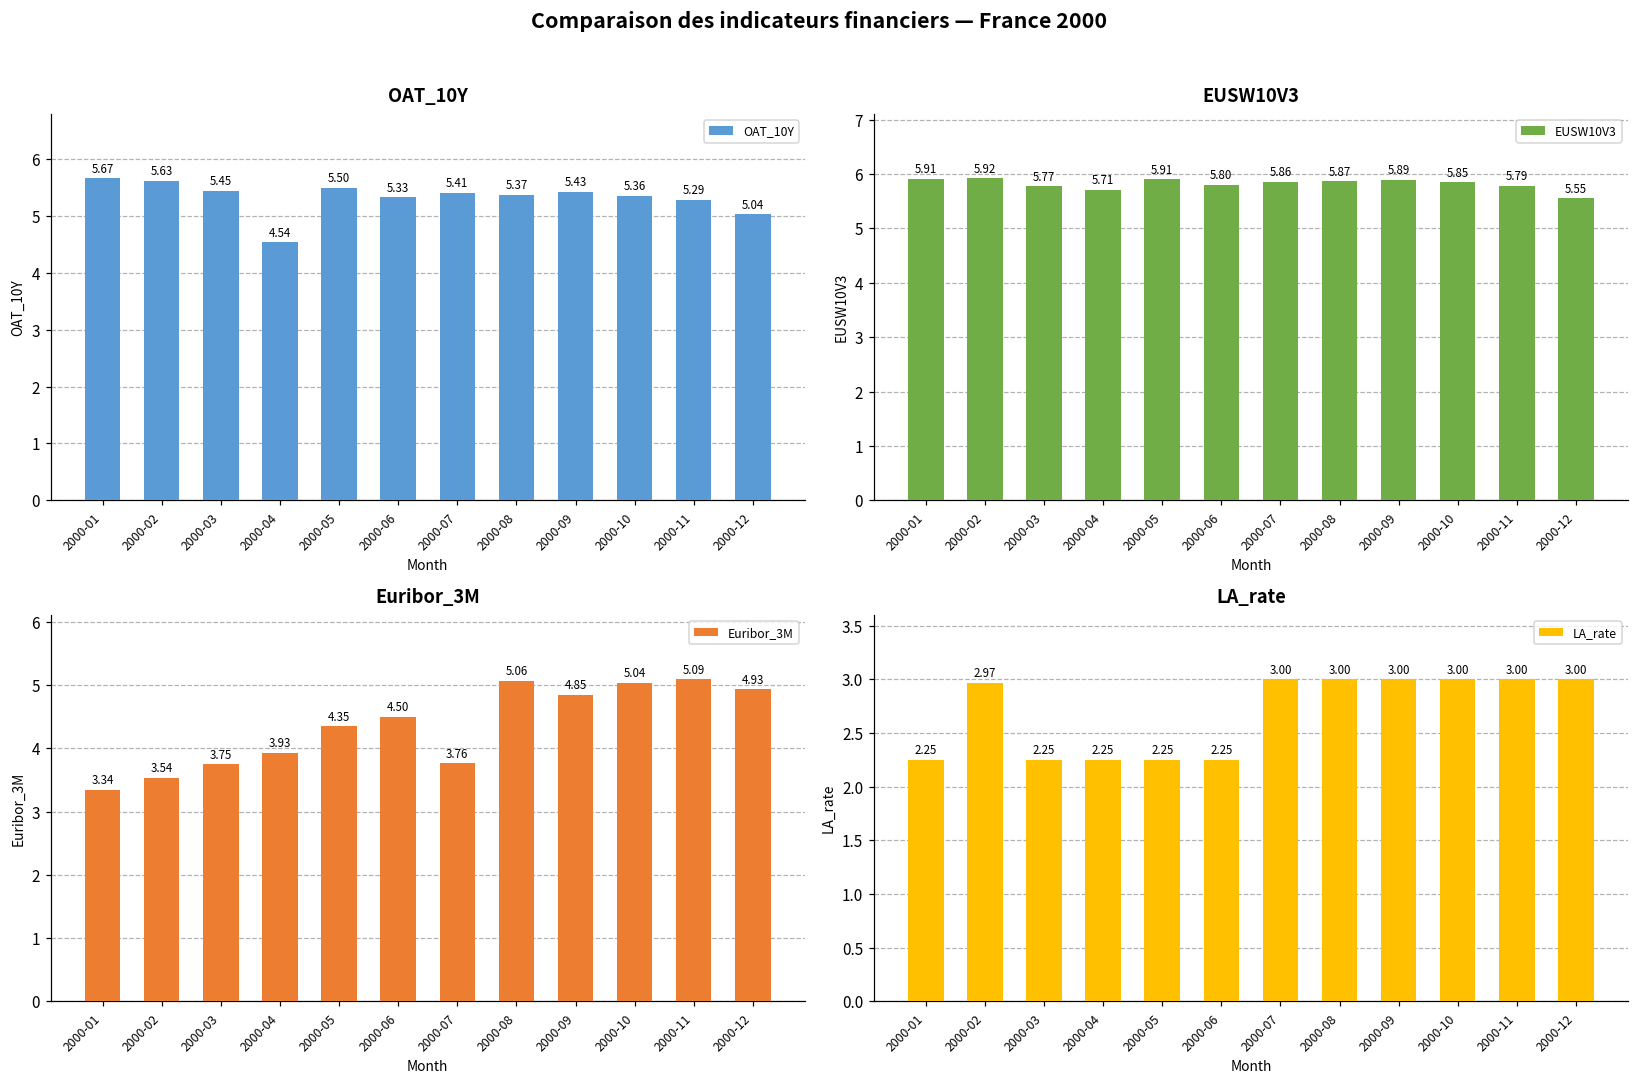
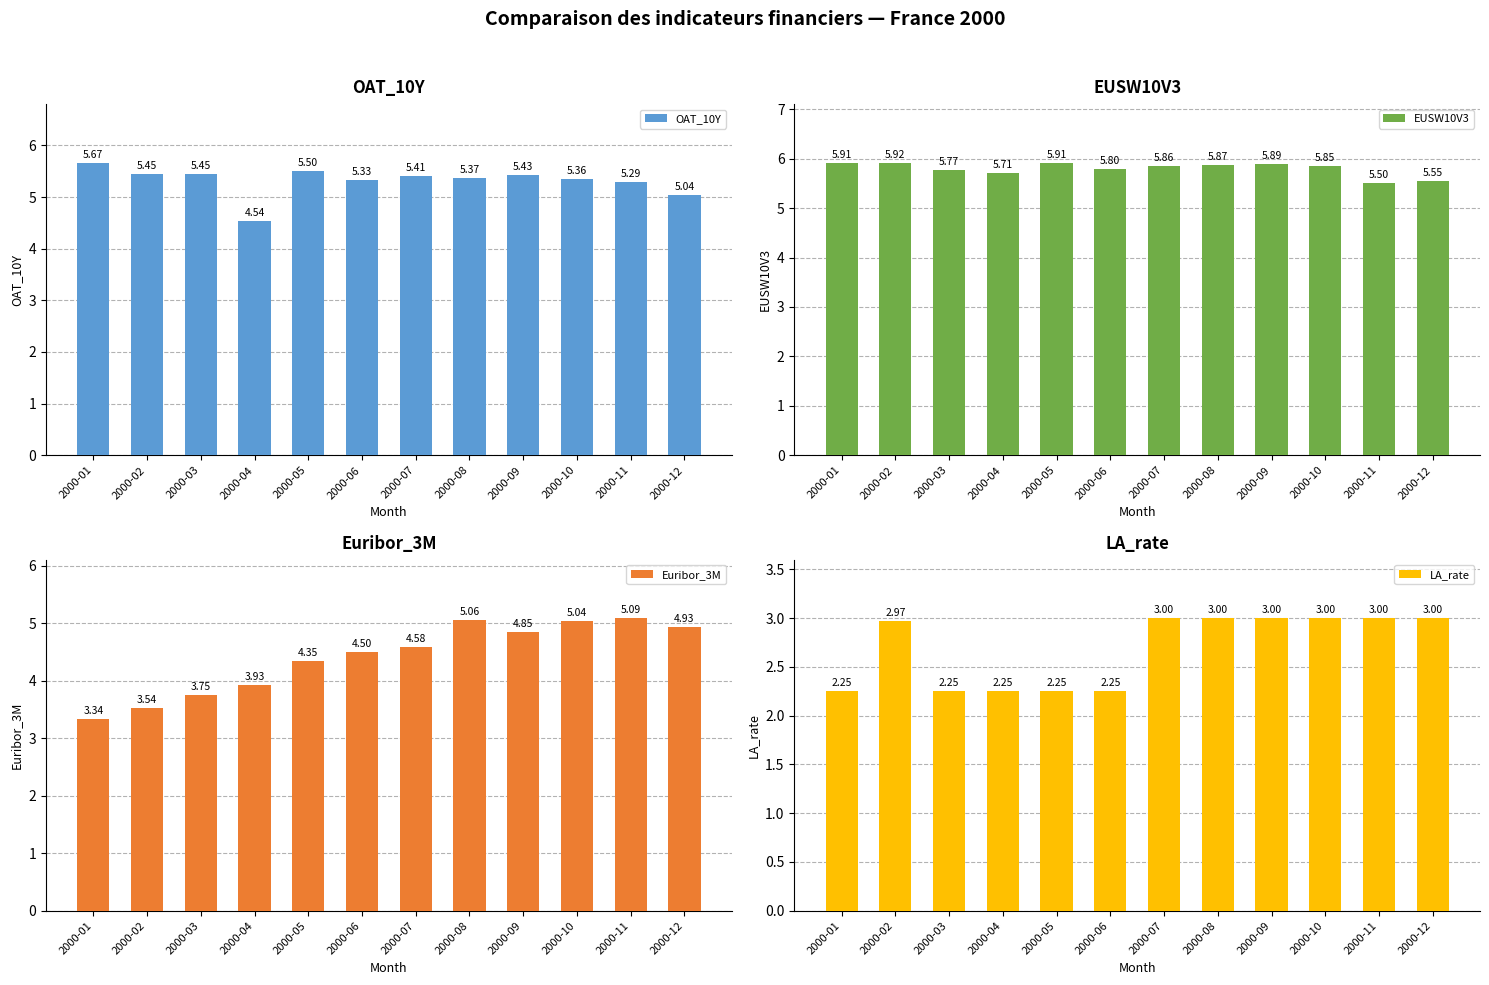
  {
    "OAT_10Y": {
      "2000-01": 5.67,
-     "2000-02": 5.63,
+     "2000-02": 5.45,
      "2000-03": 5.45,
      "2000-04": 4.54,
      "2000-05": 5.50,
      "2000-06": 5.33,
      "2000-07": 5.41,
      "2000-08": 5.37,
      "2000-09": 5.43,
      "2000-10": 5.36,
      "2000-11": 5.29,
      "2000-12": 5.04
    },
    "EUSW10V3": {
      "2000-01": 5.91,
      "2000-02": 5.92,
      "2000-03": 5.77,
      "2000-04": 5.71,
      "2000-05": 5.91,
      "2000-06": 5.80,
      "2000-07": 5.86,
      "2000-08": 5.87,
      "2000-09": 5.89,
      "2000-10": 5.85,
-     "2000-11": 5.79,
+     "2000-11": 5.50,
      "2000-12": 5.55
    },
    "Euribor_3M": {
      "2000-01": 3.34,
      "2000-02": 3.54,
      "2000-03": 3.75,
      "2000-04": 3.93,
      "2000-05": 4.35,
      "2000-06": 4.50,
-     "2000-07": 3.76,
+     "2000-07": 4.58,
      "2000-08": 5.06,
      "2000-09": 4.85,
      "2000-10": 5.04,
      "2000-11": 5.09,
      "2000-12": 4.93
    },
    "LA_rate": {
      "2000-01": 2.25,
      "2000-02": 2.97,
      "2000-03": 2.25,
      "2000-04": 2.25,
      "2000-05": 2.25,
      "2000-06": 2.25,
      "2000-07": 3.00,
      "2000-08": 3.00,
      "2000-09": 3.00,
      "2000-10": 3.00,
      "2000-11": 3.00,
      "2000-12": 3.00
    }
  }
